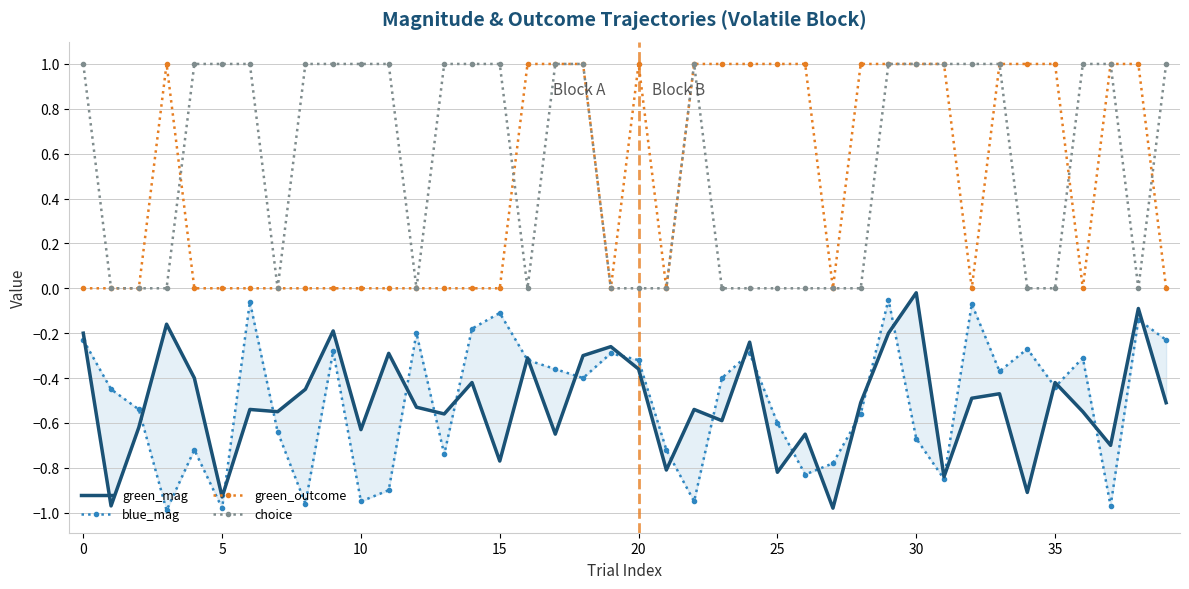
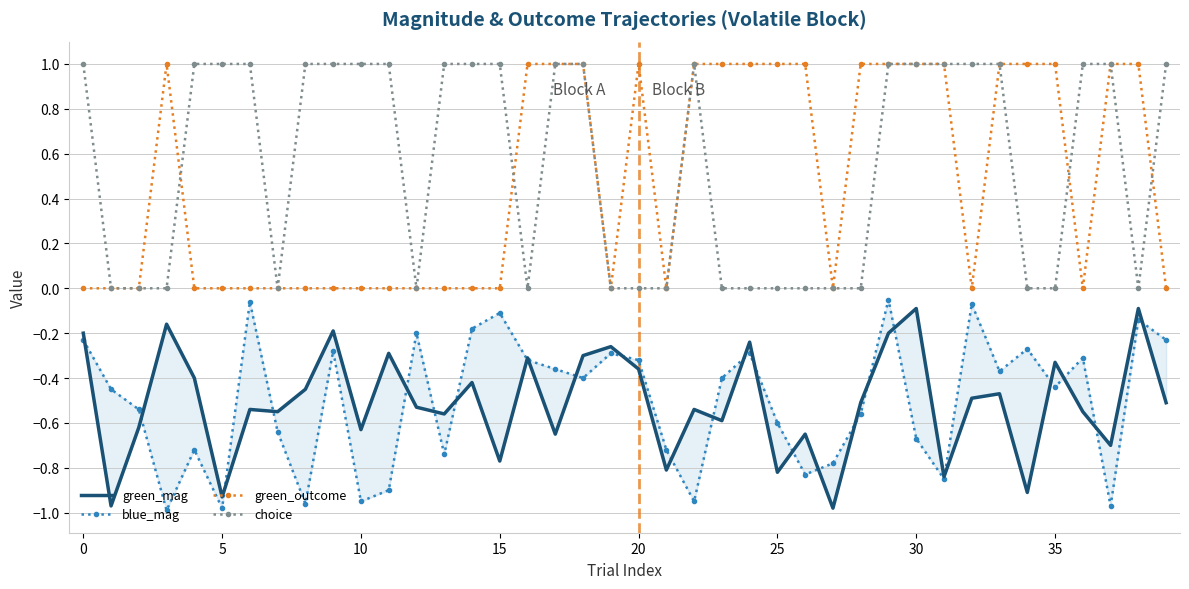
  {
    "green_mag": {
      "15": -0.77,
      "20": -0.36,
      "25": -0.82,
-     "30": -0.02,
-     "35": -0.42
+     "30": -0.09,
+     "35": -0.33
    },
    "green_outcome": {
      "0": 0.00,
      "5": 0.00,
      "10": 0.00,
      "15": 0.00,
      "20": 1.00,
      "25": 1.00,
      "35": 1.00
    },
    "choice": {
      "0": 1.00,
      "5": 1.00,
      "10": 1.00,
      "15": 1.00,
      "20": 0.00,
      "25": 0.00,
      "35": 0.00
    }
  }
